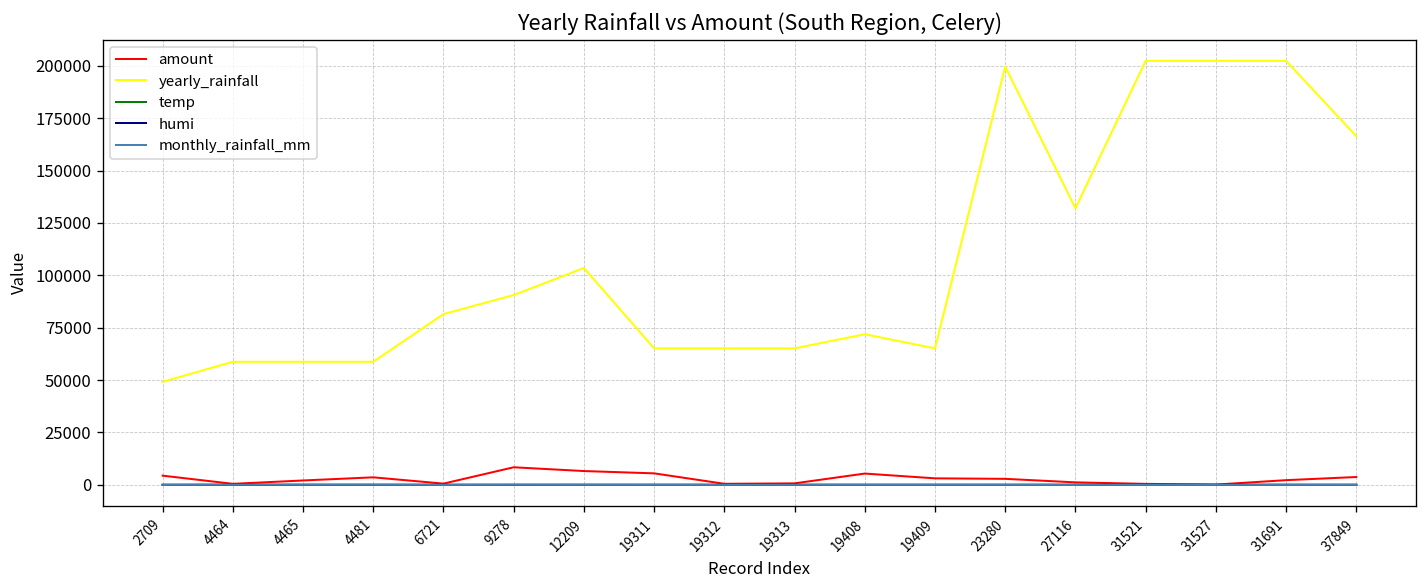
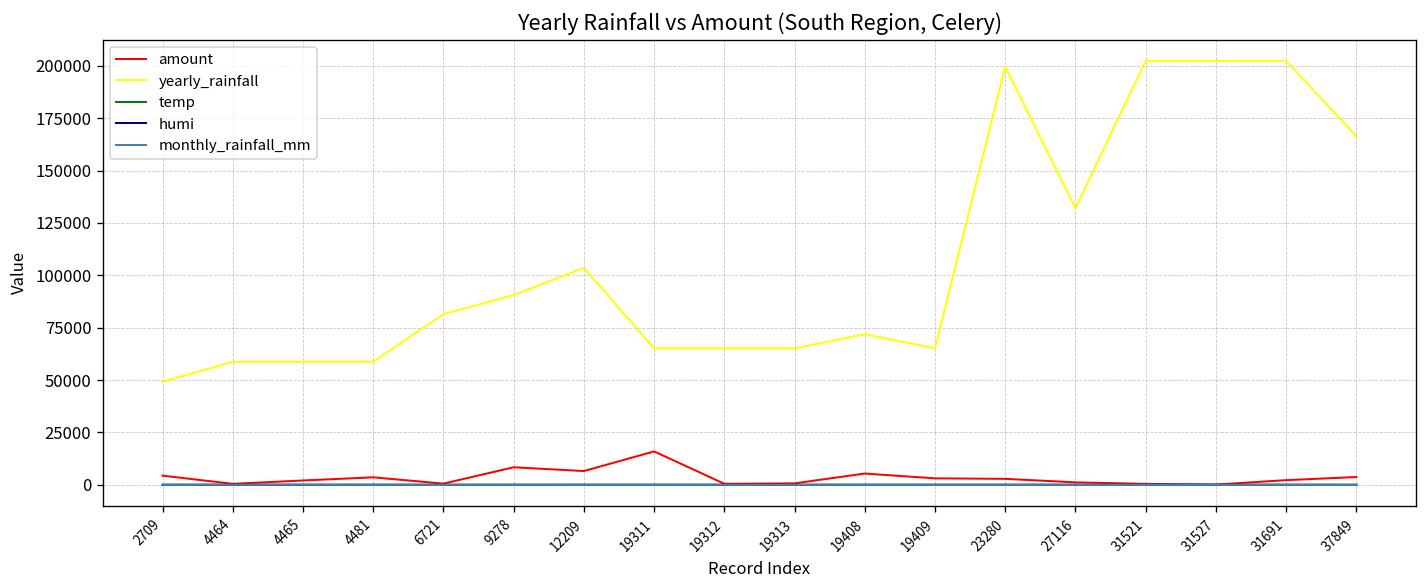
  {
    "amount": {
      "2709": 4000,
      "4465": 2000,
      "4481": 4000,
      "9278": 8000,
      "12209": 7000,
-     "19311": 6000,
+     "19311": 16000,
      "19408": 5000,
      "19409": 3000,
      "23280": 3000,
      "31691": 2000,
      "37849": 4000
    },
    "yearly_rainfall": {
      "2709": 49000,
      "4464": 59000,
      "4465": 59000,
      "4481": 59000,
      "6721": 82000,
      "9278": 91000,
      "12209": 104000,
      "19311": 65000,
      "19312": 65000,
      "19313": 65000,
      "19408": 72000,
      "19409": 65000,
      "23280": 200000,
      "27116": 132000,
      "31521": 202000,
      "31527": 202000,
      "31691": 202000,
      "37849": 166000
    },
    "monthly_rainfall_mm": {
      "2709": 0,
      "4465": 0,
      "4481": 0,
      "9278": 0,
      "12209": 0,
      "19311": 0,
      "19408": 0,
      "19409": 0,
      "23280": 0,
      "31691": 0,
      "37849": 0
    }
  }
